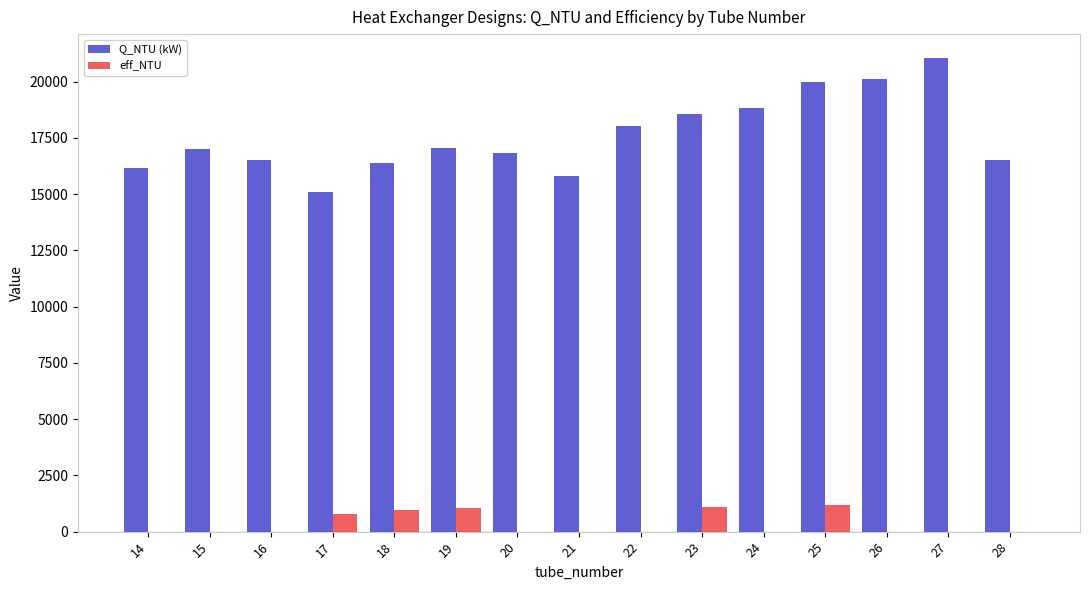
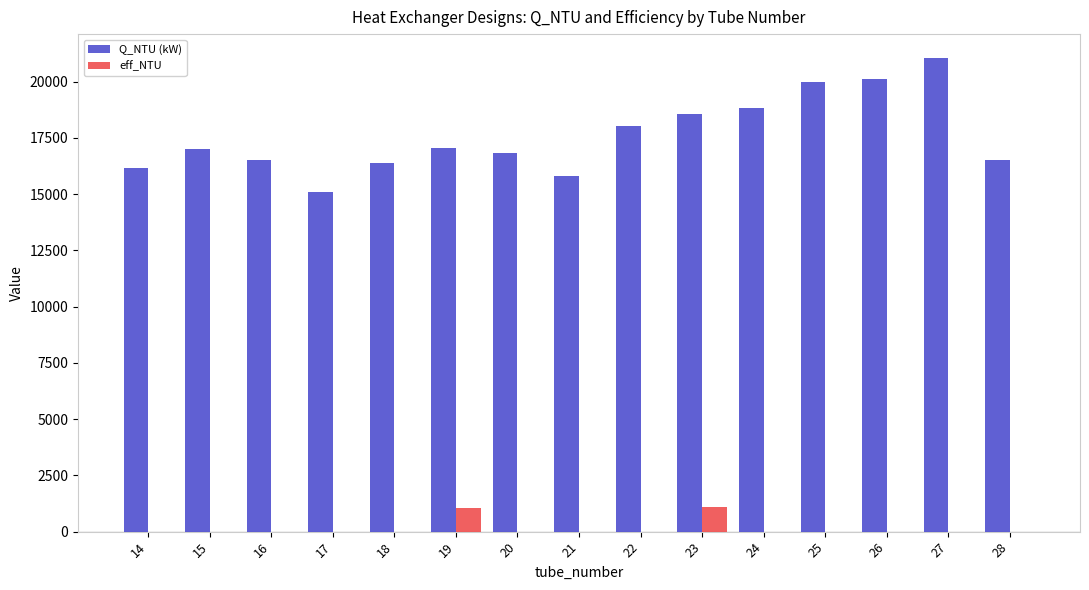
  {
    "Q_NTU (kW)": {
      "14": 16200,
      "15": 17000,
      "16": 16500,
      "17": 15100,
      "18": 16400,
      "19": 17000,
      "20": 16800,
      "21": 15800,
      "22": 18000,
      "23": 18600,
      "24": 18800,
      "25": 20000,
      "26": 20100,
      "27": 21100,
      "28": 16500
    },
    "eff_NTU": {
-     "17": 800,
-     "18": 1000,
+     "17": 0,
+     "18": 0,
      "19": 1000,
      "23": 1100,
-     "25": 1200
+     "25": 0
    }
  }
